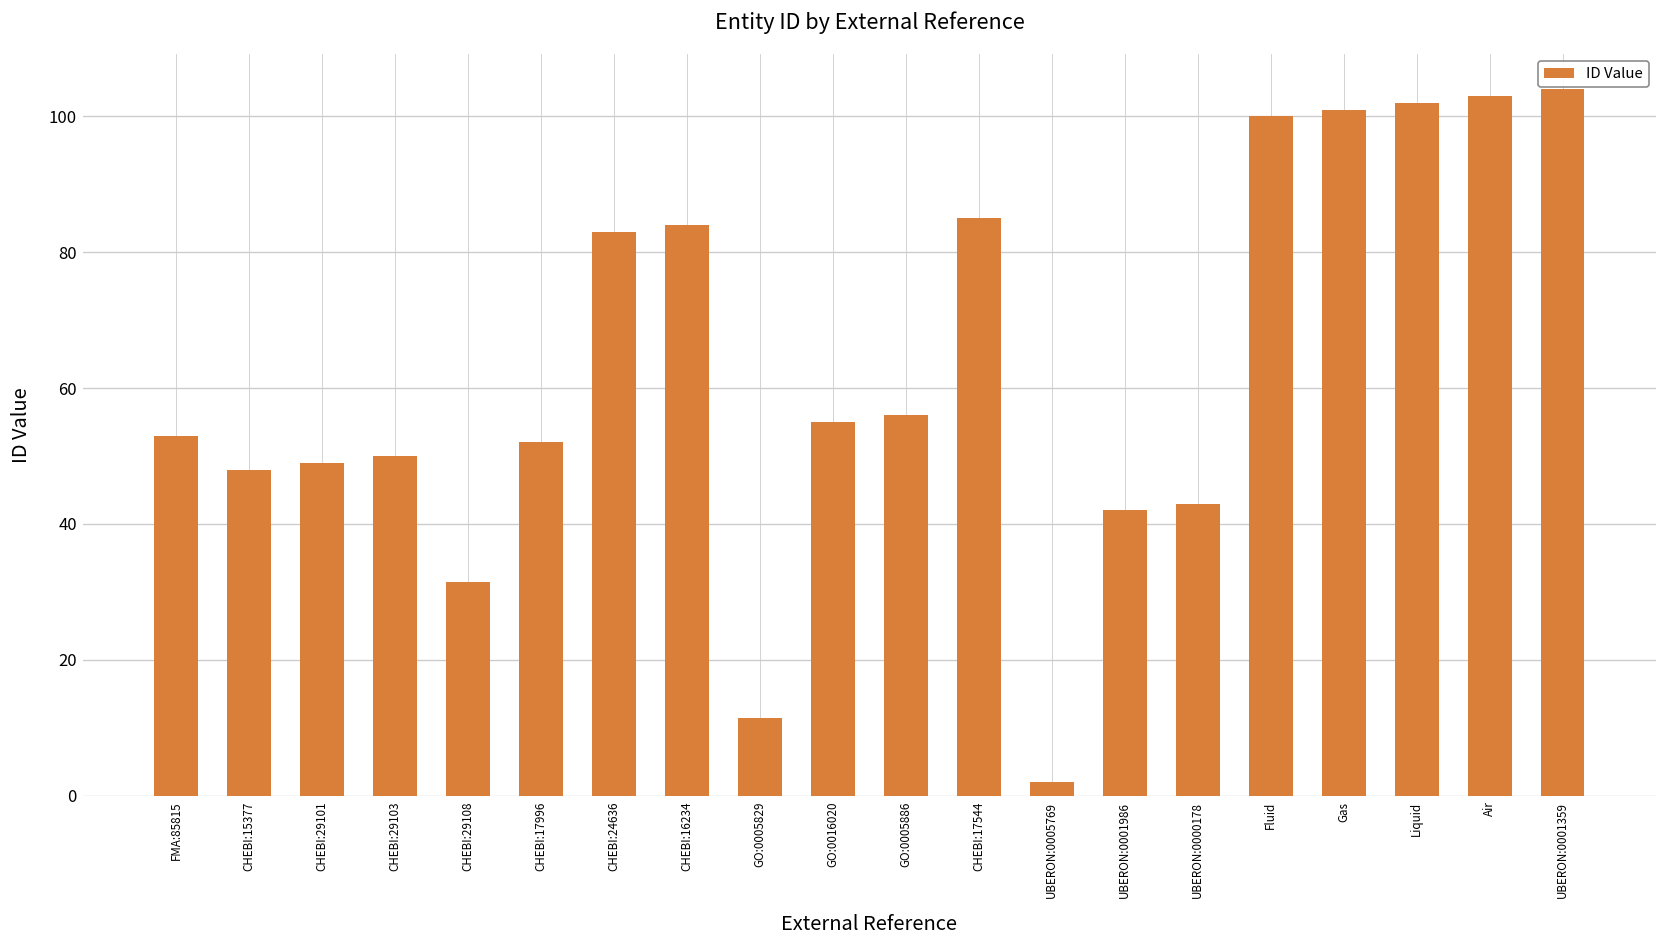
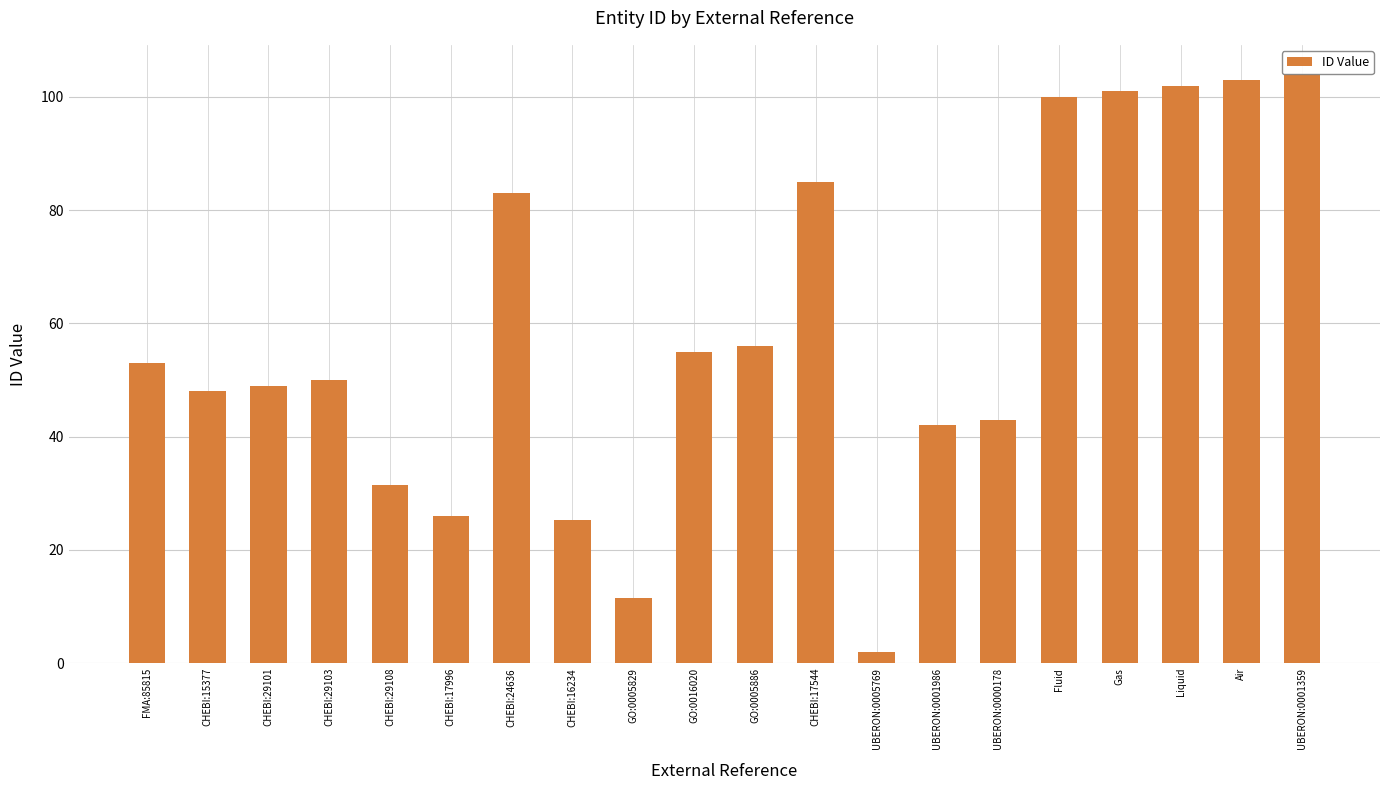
  {
    "FMA:85815": 53,
    "CHEBI:15377": 48,
    "CHEBI:29101": 49,
    "CHEBI:29103": 50,
    "CHEBI:29108": 32,
-   "CHEBI:17996": 52,
+   "CHEBI:17996": 26,
    "CHEBI:24636": 83,
-   "CHEBI:16234": 84,
+   "CHEBI:16234": 25,
    "GO:0005829": 12,
    "GO:0016020": 55,
    "GO:0005886": 56,
    "CHEBI:17544": 85,
    "UBERON:0005769": 2,
    "UBERON:0001986": 42,
    "UBERON:0000178": 43,
    "Fluid": 100,
    "Gas": 101,
    "Liquid": 102,
    "Air": 103,
    "UBERON:0001359": 104
  }
